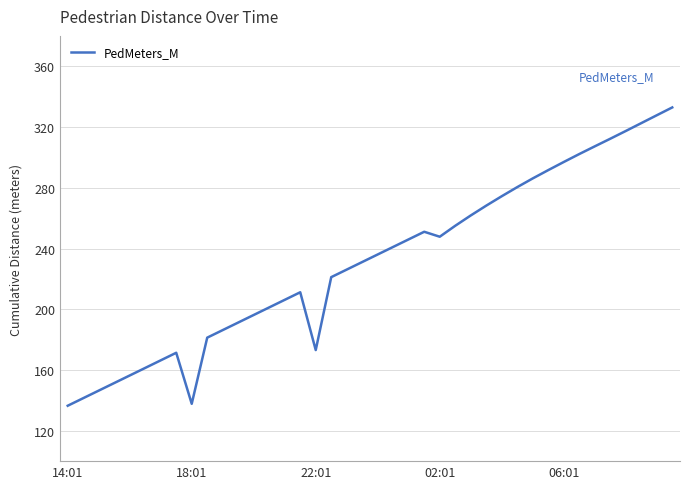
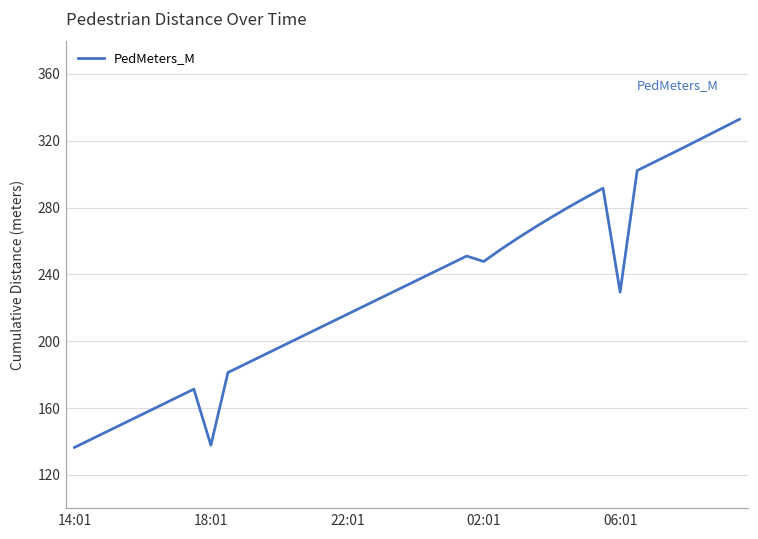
  {
    "14:01": 136,
    "18:01": 138,
-   "22:01": 173,
+   "22:01": 216,
    "02:01": 248,
-   "06:01": 297
+   "06:01": 229
  }
